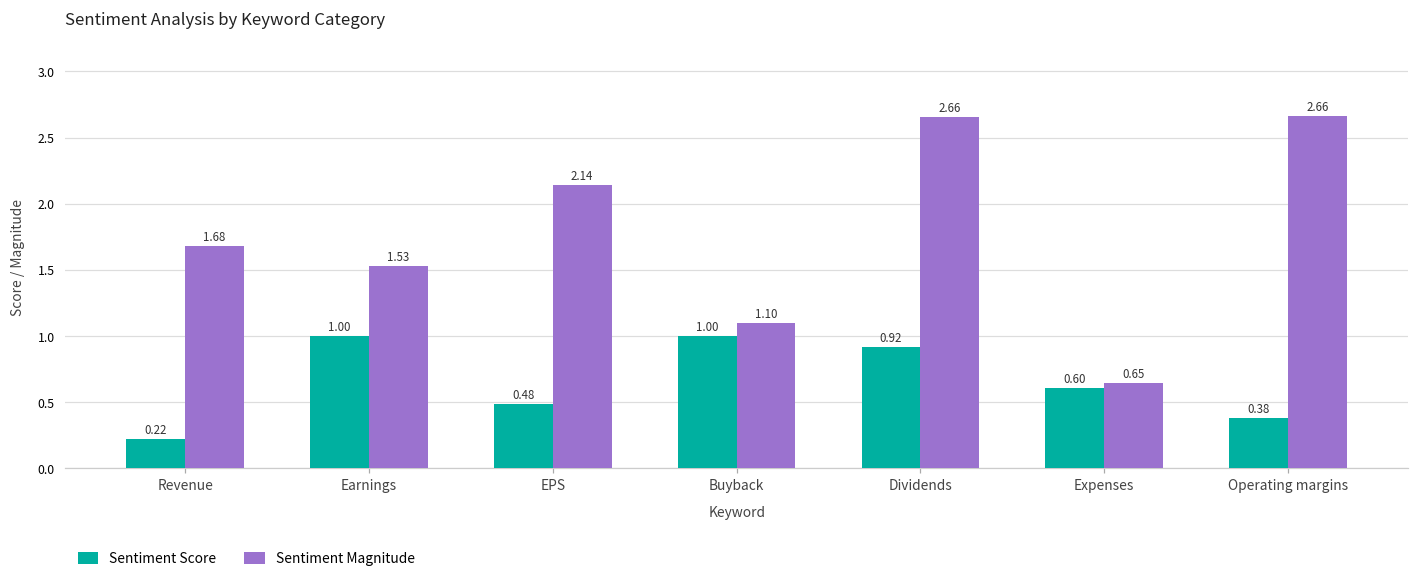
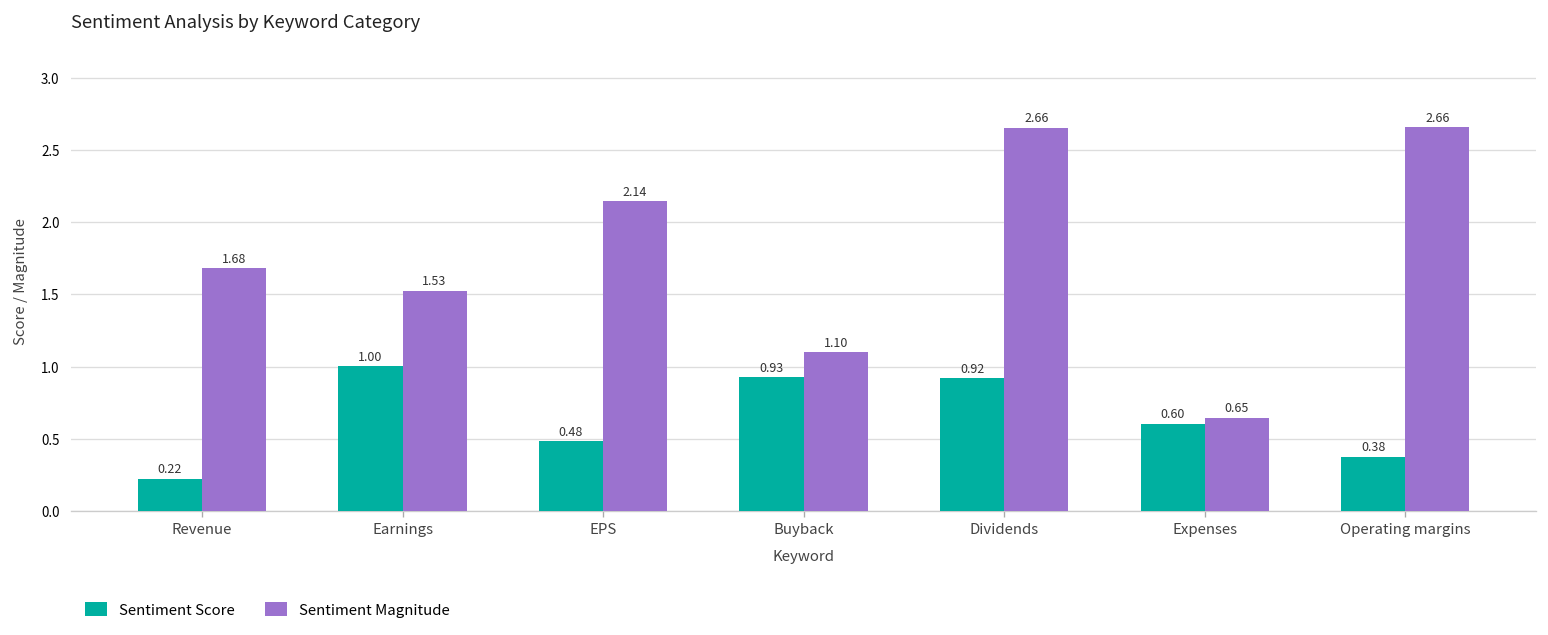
  {
    "Sentiment Score": {
      "Revenue": 0.22,
      "Earnings": 1.00,
      "EPS": 0.48,
-     "Buyback": 1.00,
+     "Buyback": 0.93,
      "Dividends": 0.92,
      "Expenses": 0.60,
      "Operating margins": 0.38
    },
    "Sentiment Magnitude": {
      "Revenue": 1.68,
      "Earnings": 1.53,
      "EPS": 2.14,
      "Buyback": 1.10,
      "Dividends": 2.66,
      "Expenses": 0.65,
      "Operating margins": 2.66
    }
  }
